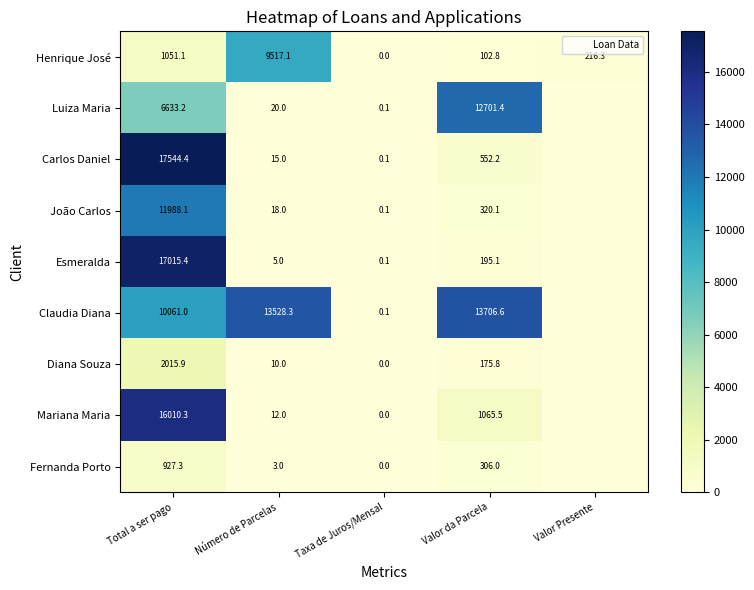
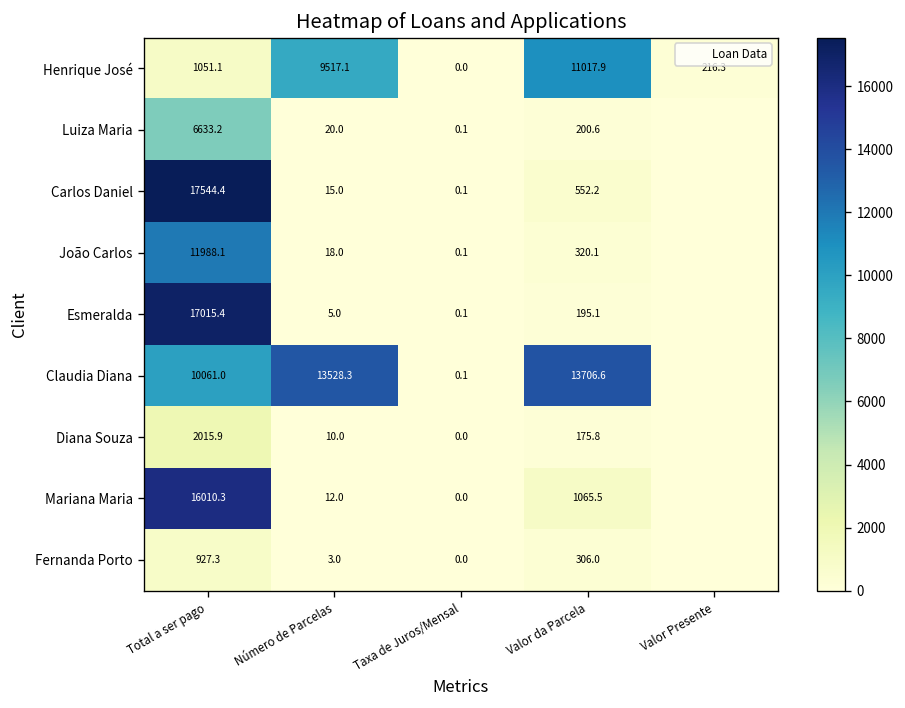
  {
    "Henrique José": {
      "Total a ser pago": 1051.1,
      "Número de Parcelas": 9517.1,
      "Taxa de Juros/Mensal": 0.0,
-     "Valor da Parcela": 102.8
+     "Valor da Parcela": 11017.9
    },
    "Luiza Maria": {
      "Total a ser pago": 6633.2,
      "Número de Parcelas": 20.0,
      "Taxa de Juros/Mensal": 0.1,
-     "Valor da Parcela": 12701.4
+     "Valor da Parcela": 200.6
    },
    "Carlos Daniel": {
      "Total a ser pago": 17544.4,
      "Número de Parcelas": 15.0,
      "Taxa de Juros/Mensal": 0.1,
      "Valor da Parcela": 552.2
    },
    "João Carlos": {
      "Total a ser pago": 11988.1,
      "Número de Parcelas": 18.0,
      "Taxa de Juros/Mensal": 0.1,
      "Valor da Parcela": 320.1
    },
    "Esmeralda": {
      "Total a ser pago": 17015.4,
      "Número de Parcelas": 5.0,
      "Taxa de Juros/Mensal": 0.1,
      "Valor da Parcela": 195.1
    },
    "Claudia Diana": {
      "Total a ser pago": 10061.0,
      "Número de Parcelas": 13528.3,
      "Taxa de Juros/Mensal": 0.1,
      "Valor da Parcela": 13706.6
    },
    "Diana Souza": {
      "Total a ser pago": 2015.9,
      "Número de Parcelas": 10.0,
      "Taxa de Juros/Mensal": 0.0,
      "Valor da Parcela": 175.8
    },
    "Mariana Maria": {
      "Total a ser pago": 16010.3,
      "Número de Parcelas": 12.0,
      "Taxa de Juros/Mensal": 0.0,
      "Valor da Parcela": 1065.5
    },
    "Fernanda Porto": {
      "Total a ser pago": 927.3,
      "Número de Parcelas": 3.0,
      "Taxa de Juros/Mensal": 0.0,
      "Valor da Parcela": 306.0
    }
  }
